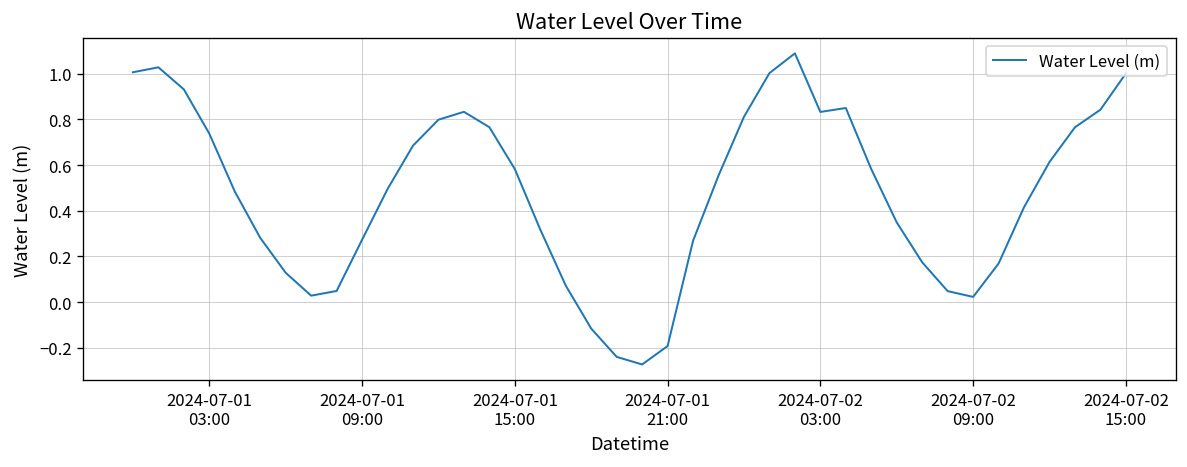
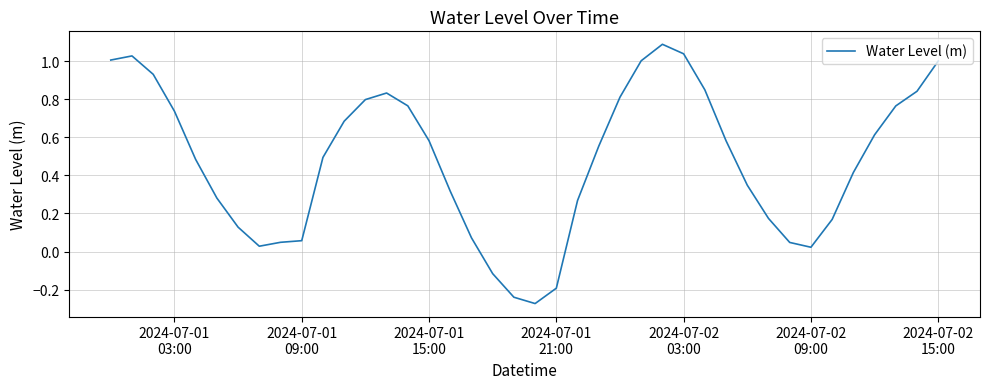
  {
    "2024-07-01 03:00": 0.74,
-   "2024-07-01 09:00": 0.27,
+   "2024-07-01 09:00": 0.06,
    "2024-07-01 15:00": 0.58,
    "2024-07-01 21:00": -0.19,
-   "2024-07-02 03:00": 0.83,
+   "2024-07-02 03:00": 1.04,
    "2024-07-02 09:00": 0.02
  }
